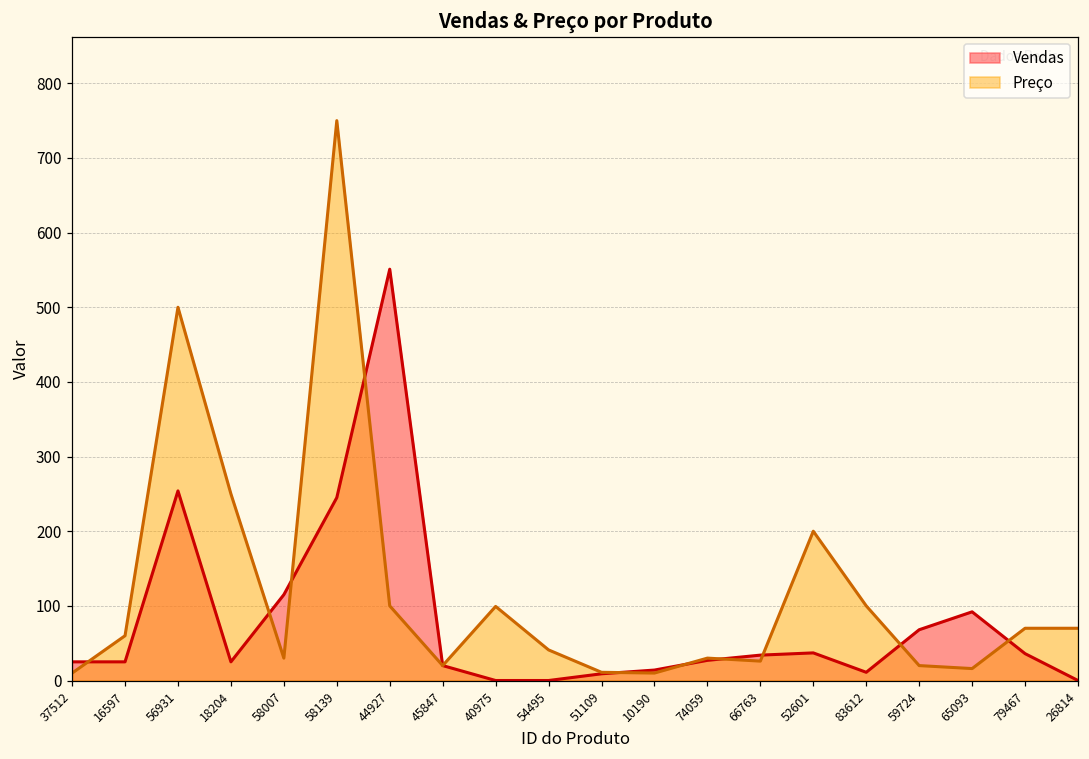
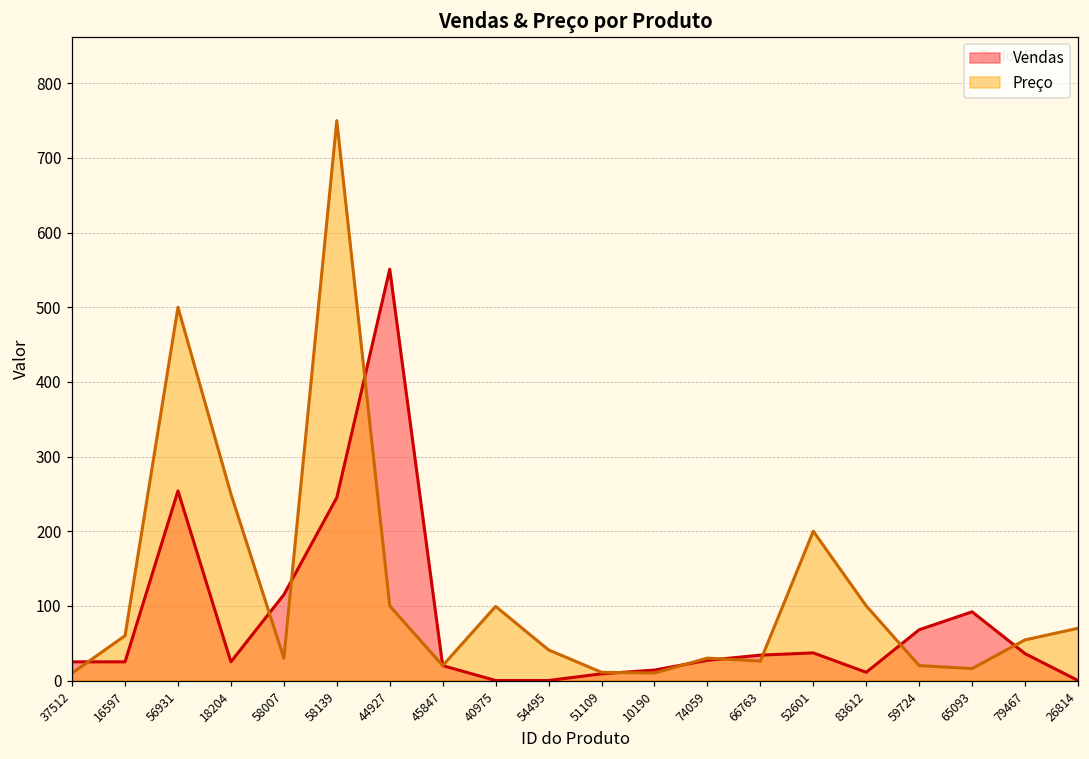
  {
    "Vendas": {
      "37512": 30,
      "16597": 30,
      "56931": 250,
      "18204": 30,
      "58007": 120,
      "58139": 250,
      "44927": 550,
      "40975": 0,
      "54495": 0,
      "10190": 10,
      "66763": 30,
      "52601": 40,
      "83612": 10,
      "59724": 70,
      "65093": 90,
      "79467": 40,
      "26814": 0
    },
    "Preço": {
      "37512": 10,
      "16597": 60,
      "56931": 500,
      "18204": 250,
      "58007": 30,
      "58139": 750,
      "44927": 100,
      "40975": 100,
      "54495": 40,
      "10190": 10,
      "66763": 30,
      "52601": 200,
      "83612": 100,
      "59724": 20,
      "65093": 20,
-     "79467": 70,
+     "79467": 50,
      "26814": 70
    }
  }
